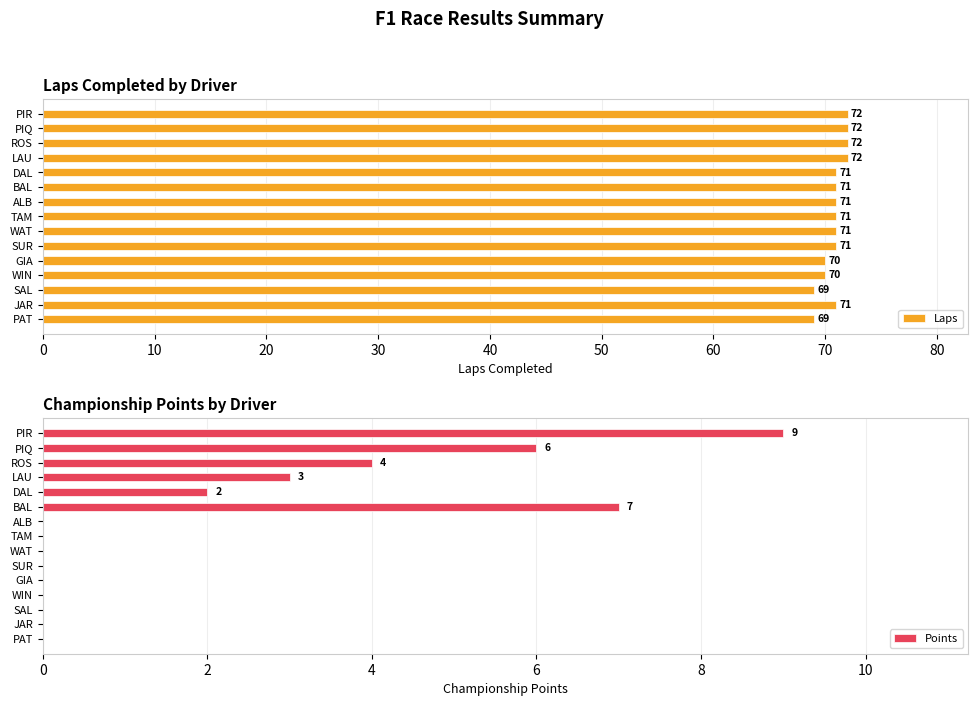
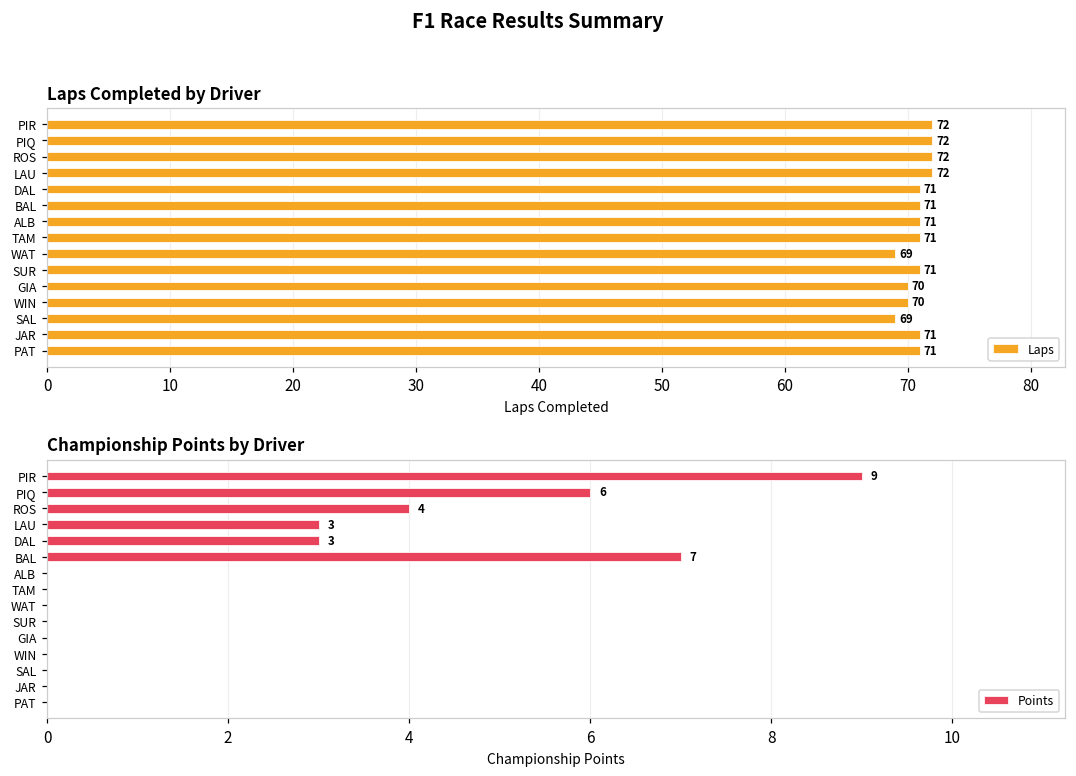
  {
    "Laps Completed by Driver": {
      "PIR": 72,
      "PIQ": 72,
      "ROS": 72,
      "LAU": 72,
      "DAL": 71,
      "BAL": 71,
      "ALB": 71,
      "TAM": 71,
-     "WAT": 71,
+     "WAT": 69,
      "SUR": 71,
      "GIA": 70,
      "WIN": 70,
      "SAL": 69,
      "JAR": 71,
-     "PAT": 69
+     "PAT": 71
    },
    "Championship Points by Driver": {
      "PIR": 9,
      "PIQ": 6,
      "ROS": 4,
      "LAU": 3,
-     "DAL": 2,
+     "DAL": 3,
      "BAL": 7
    }
  }
